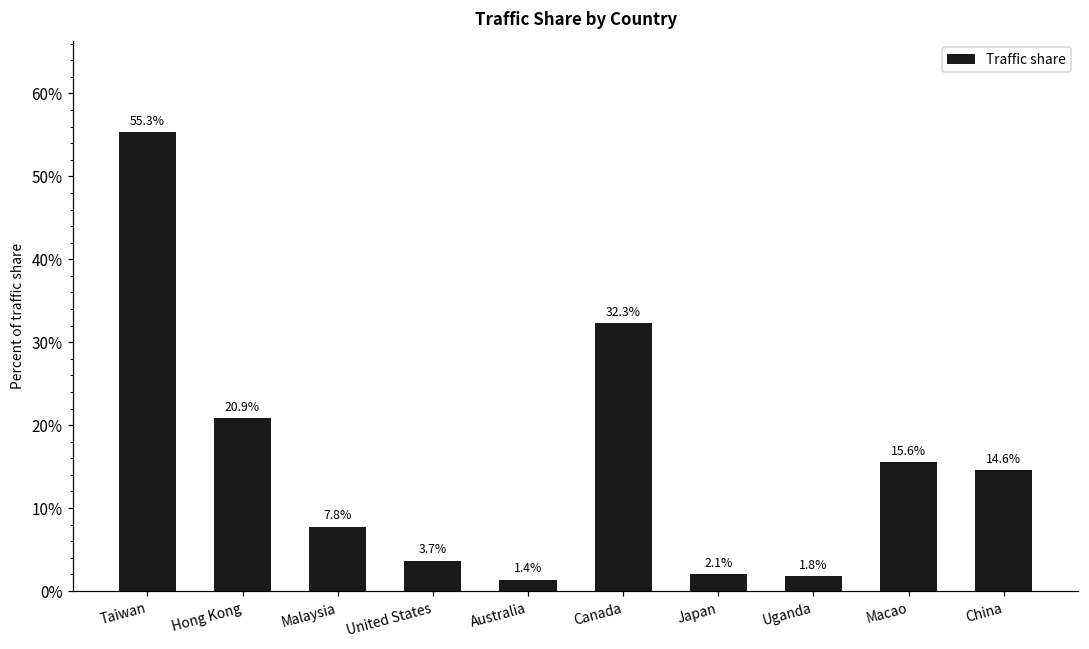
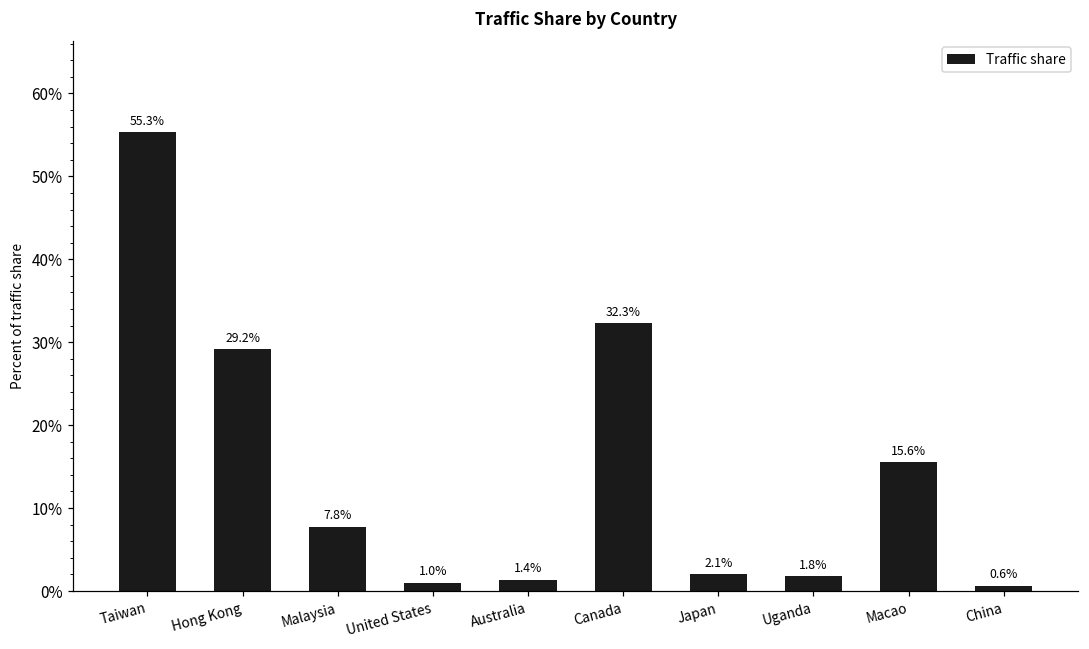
  {
    "Taiwan": "55.3%",
-   "Hong Kong": "20.9%",
+   "Hong Kong": "29.2%",
    "Malaysia": "7.8%",
-   "United States": "3.7%",
+   "United States": "1.0%",
    "Australia": "1.4%",
    "Canada": "32.3%",
    "Japan": "2.1%",
    "Uganda": "1.8%",
    "Macao": "15.6%",
-   "China": "14.6%"
+   "China": "0.6%"
  }
